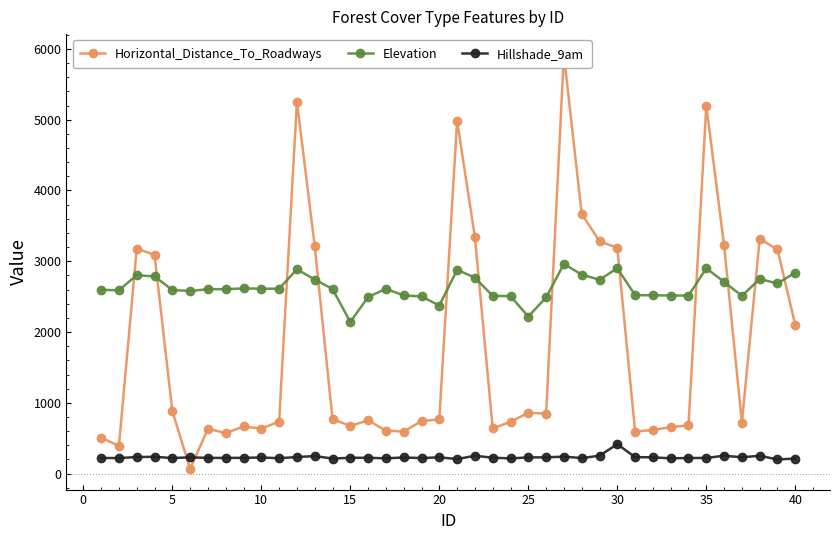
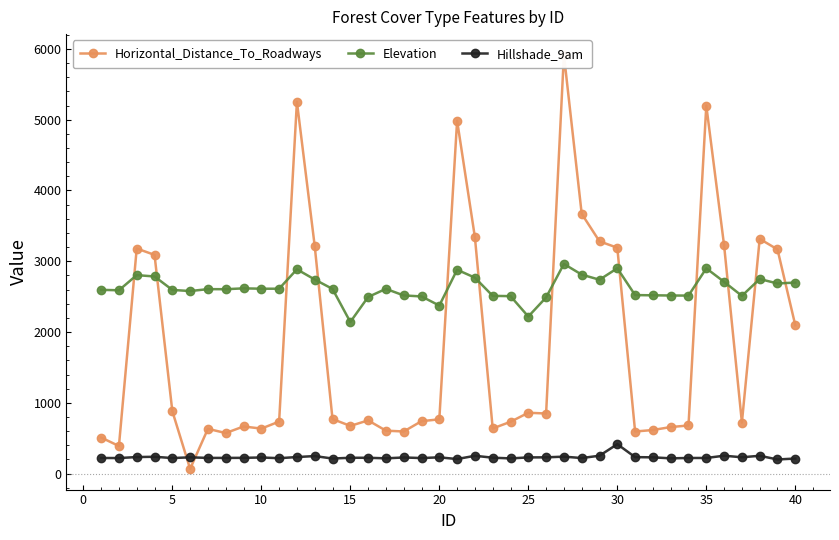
  {
    "Horizontal_Distance_To_Roadways": {
      "5": 900,
      "10": 600,
      "15": 700,
      "20": 800,
      "25": 900,
      "30": 3200,
      "35": 5200,
      "40": 2100
    },
    "Elevation": {
      "5": 2600,
      "10": 2600,
      "15": 2100,
      "20": 2400,
      "25": 2200,
      "30": 2900,
      "35": 2900,
-     "40": 2800
+     "40": 2700
    },
    "Hillshade_9am": {
      "5": 200,
      "10": 200,
      "15": 200,
      "20": 200,
      "25": 200,
      "30": 400,
      "35": 200,
      "40": 200
    }
  }
